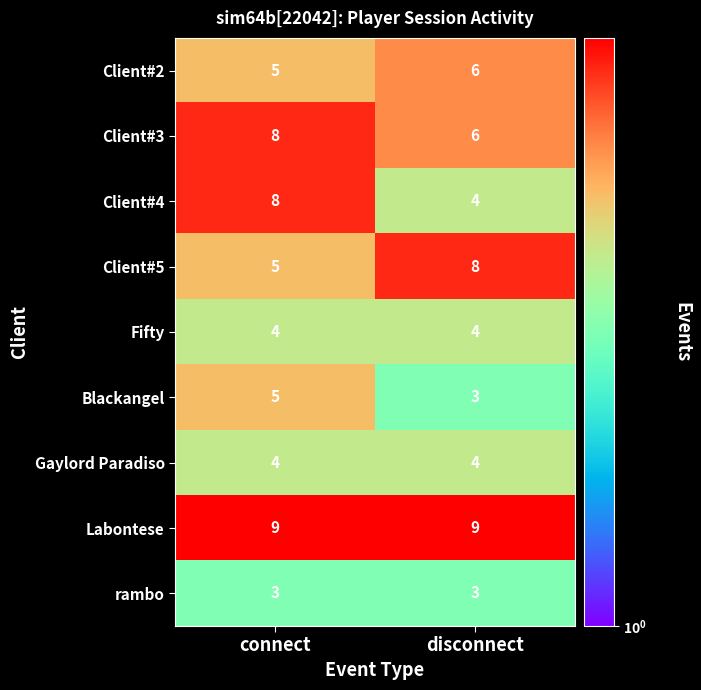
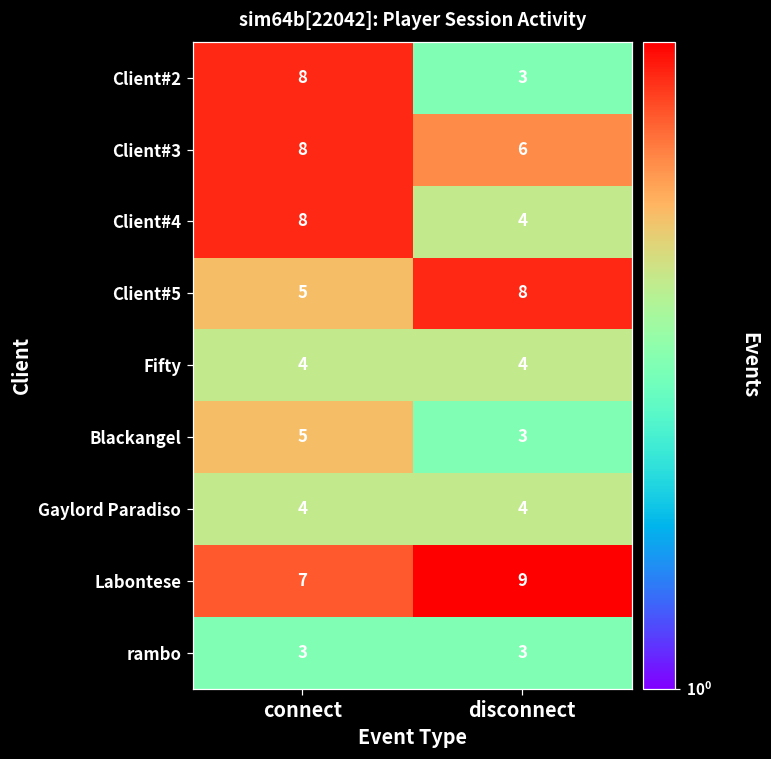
  {
    "Client#2": {
-     "connect": 5,
-     "disconnect": 6
+     "connect": 8,
+     "disconnect": 3
    },
    "Client#3": {
      "connect": 8,
      "disconnect": 6
    },
    "Client#4": {
      "connect": 8,
      "disconnect": 4
    },
    "Client#5": {
      "connect": 5,
      "disconnect": 8
    },
    "Fifty": {
      "connect": 4,
      "disconnect": 4
    },
    "Blackangel": {
      "connect": 5,
      "disconnect": 3
    },
    "Gaylord Paradiso": {
      "connect": 4,
      "disconnect": 4
    },
    "Labontese": {
-     "connect": 9,
+     "connect": 7,
      "disconnect": 9
    },
    "rambo": {
      "connect": 3,
      "disconnect": 3
    }
  }
